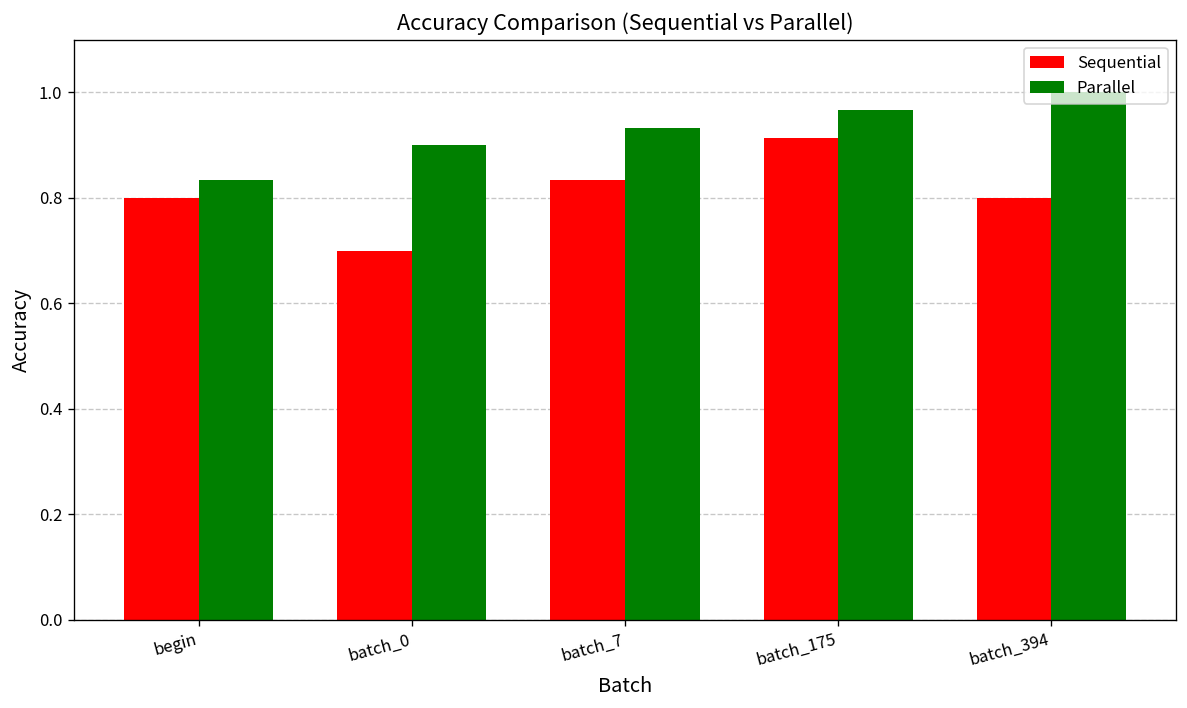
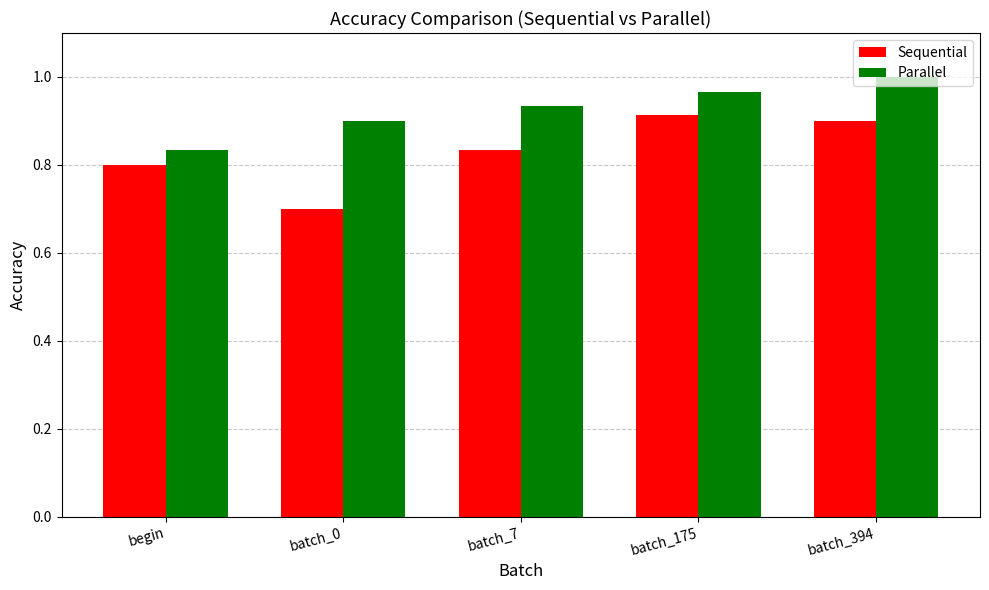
  {
    "Sequential": {
      "begin": 0.8,
      "batch_0": 0.7,
      "batch_7": 0.83,
      "batch_175": 0.91,
-     "batch_394": 0.8
+     "batch_394": 0.9
    },
    "Parallel": {
      "begin": 0.83,
      "batch_0": 0.9,
      "batch_7": 0.93,
      "batch_175": 0.97
    }
  }
